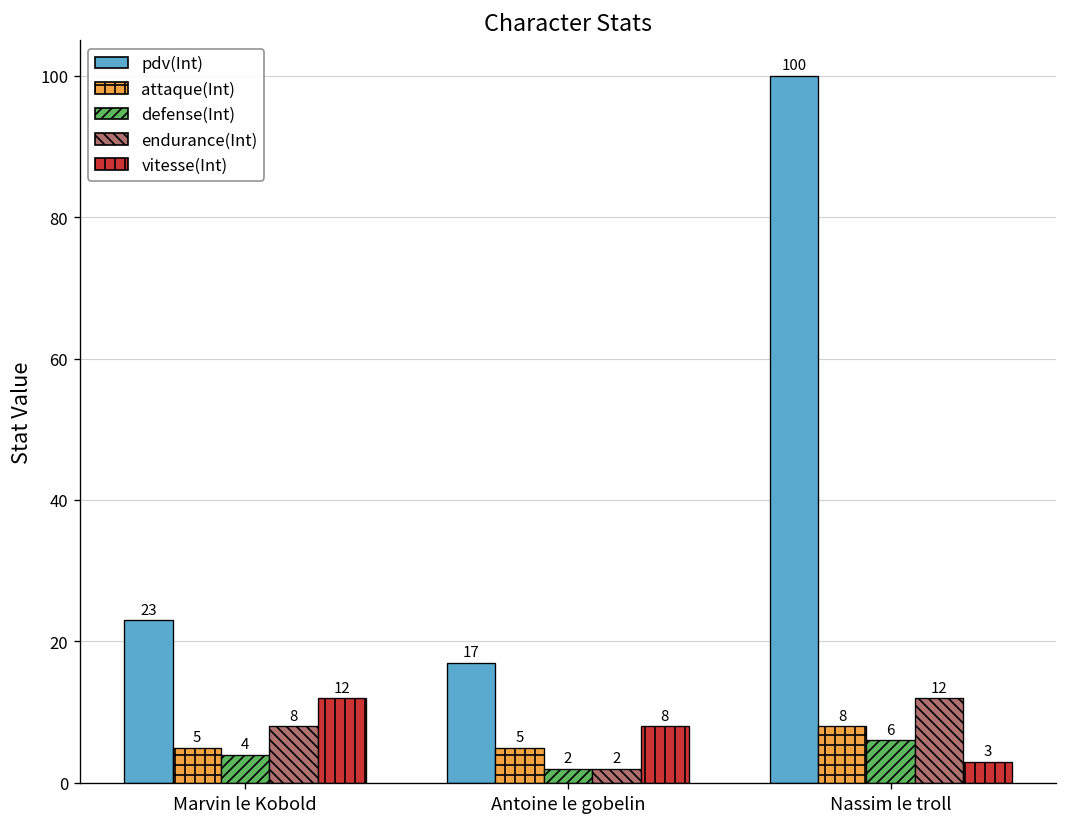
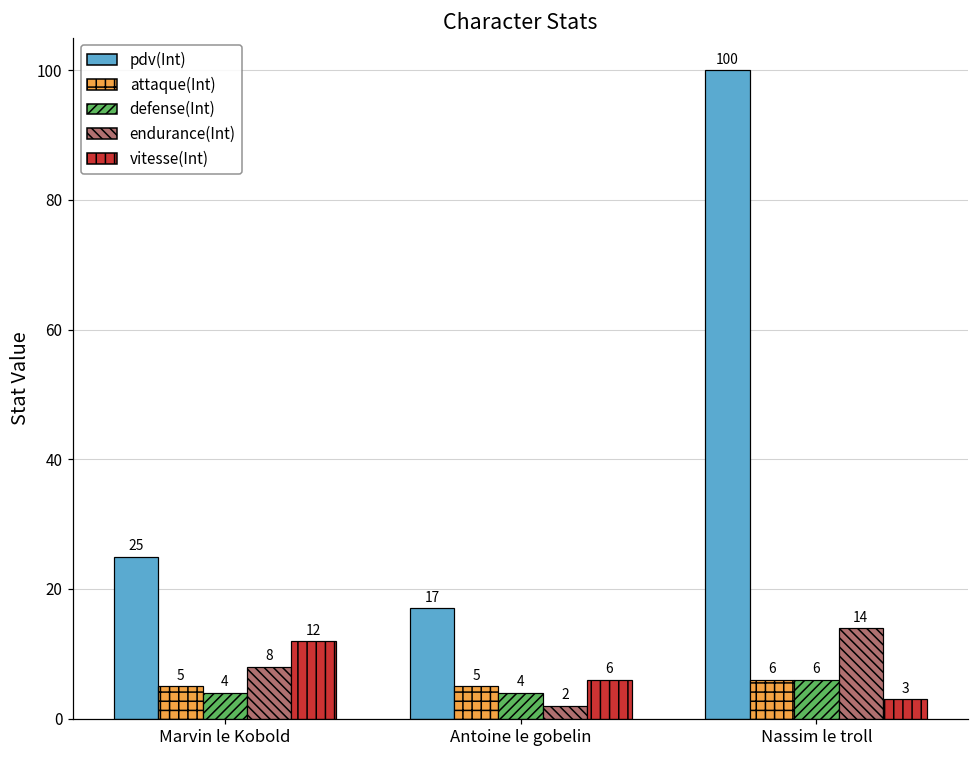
  {
    "pdv(Int)": {
-     "Marvin le Kobold": 23,
+     "Marvin le Kobold": 25,
      "Antoine le gobelin": 17,
      "Nassim le troll": 100
    },
    "attaque(Int)": {
      "Marvin le Kobold": 5,
      "Antoine le gobelin": 5,
-     "Nassim le troll": 8
+     "Nassim le troll": 6
    },
    "defense(Int)": {
      "Marvin le Kobold": 4,
-     "Antoine le gobelin": 2,
+     "Antoine le gobelin": 4,
      "Nassim le troll": 6
    },
    "endurance(Int)": {
      "Marvin le Kobold": 8,
      "Antoine le gobelin": 2,
-     "Nassim le troll": 12
+     "Nassim le troll": 14
    },
    "vitesse(Int)": {
      "Marvin le Kobold": 12,
-     "Antoine le gobelin": 8,
+     "Antoine le gobelin": 6,
      "Nassim le troll": 3
    }
  }
